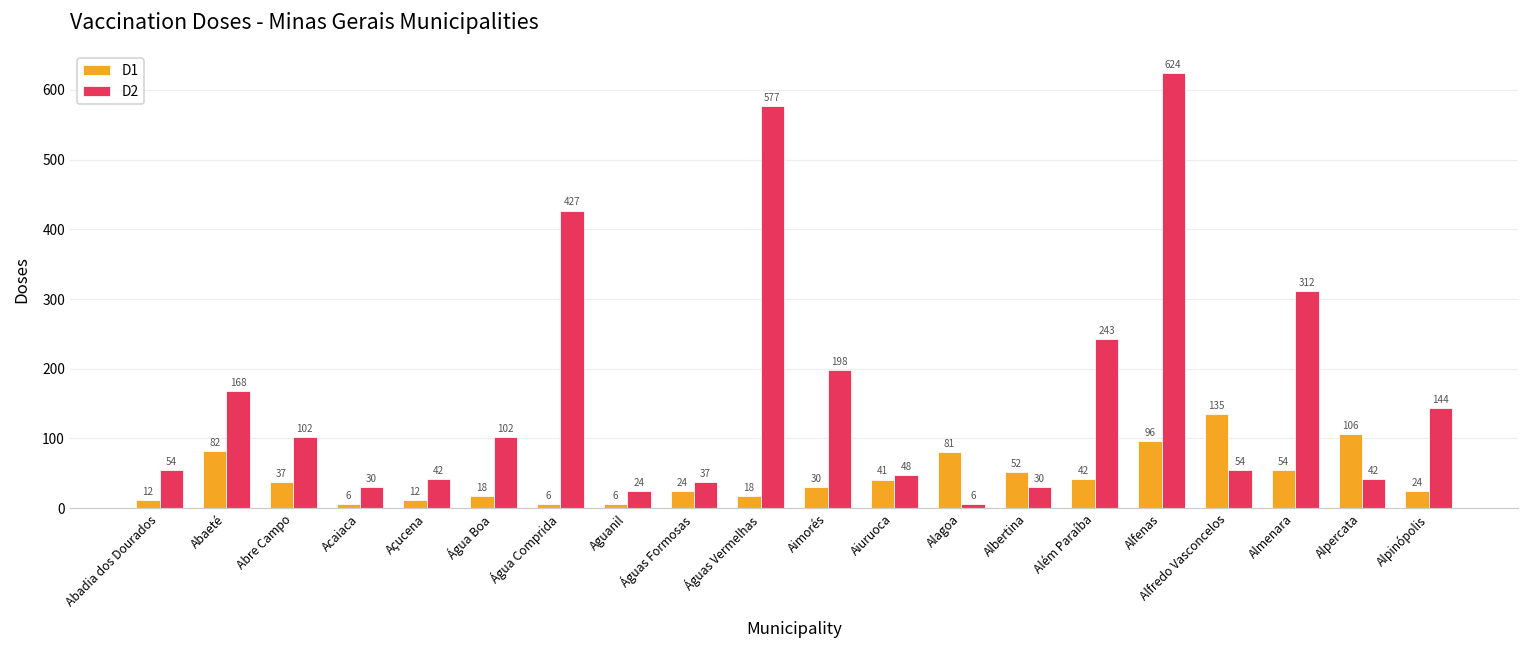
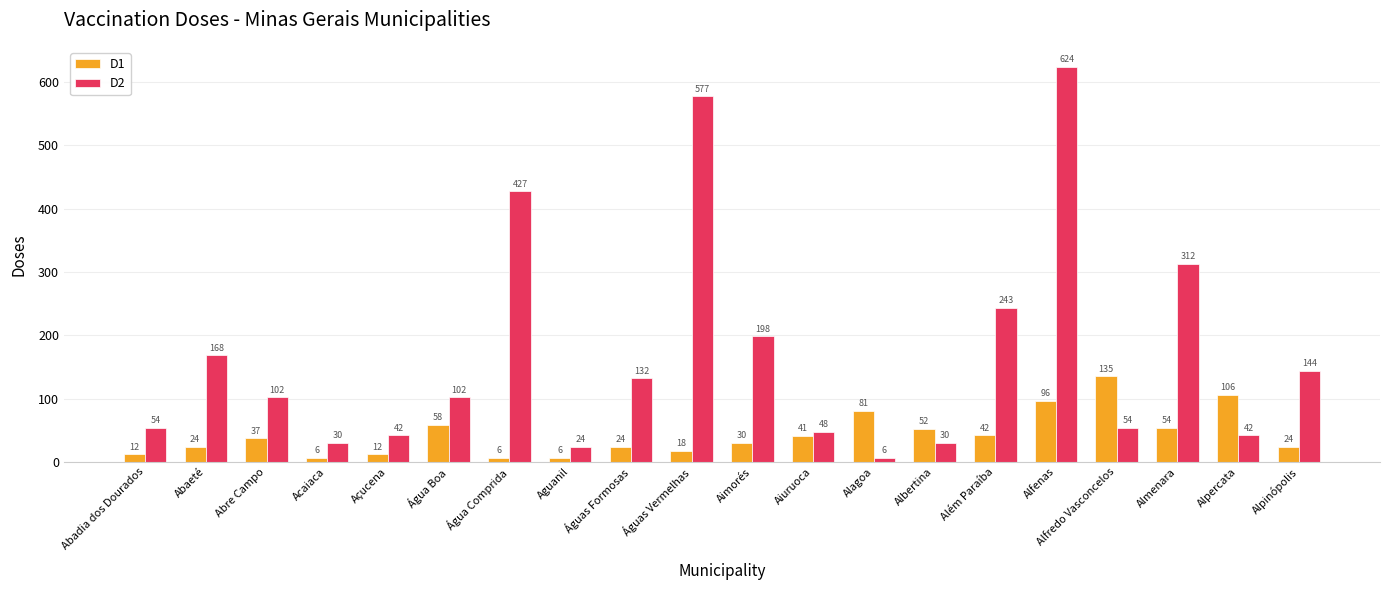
  {
    "D1": {
      "Abadia dos Dourados": 12,
-     "Abaeté": 82,
+     "Abaeté": 24,
      "Abre Campo": 37,
      "Acaiaca": 6,
      "Açucena": 12,
-     "Água Boa": 18,
+     "Água Boa": 58,
      "Água Comprida": 6,
      "Aguanil": 6,
      "Águas Formosas": 24,
      "Águas Vermelhas": 18,
      "Aimorés": 30,
      "Aiuruoca": 41,
      "Alagoa": 81,
      "Albertina": 52,
      "Além Paraíba": 42,
      "Alfenas": 96,
      "Alfredo Vasconcelos": 135,
      "Almenara": 54,
      "Alpercata": 106,
      "Alpinópolis": 24
    },
    "D2": {
      "Abadia dos Dourados": 54,
      "Abaeté": 168,
      "Abre Campo": 102,
      "Acaiaca": 30,
      "Açucena": 42,
      "Água Boa": 102,
      "Água Comprida": 427,
      "Aguanil": 24,
-     "Águas Formosas": 37,
+     "Águas Formosas": 132,
      "Águas Vermelhas": 577,
      "Aimorés": 198,
      "Aiuruoca": 48,
      "Alagoa": 6,
      "Albertina": 30,
      "Além Paraíba": 243,
      "Alfenas": 624,
      "Alfredo Vasconcelos": 54,
      "Almenara": 312,
      "Alpercata": 42,
      "Alpinópolis": 144
    }
  }
